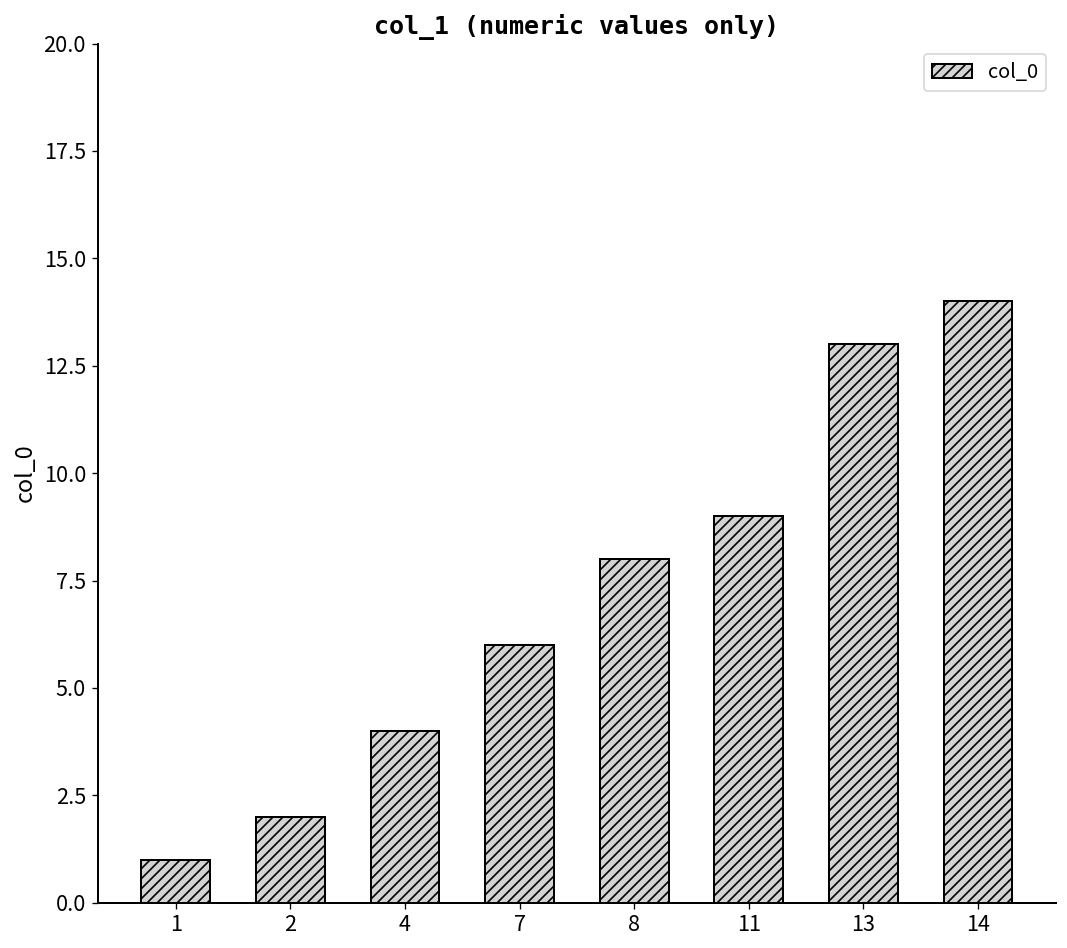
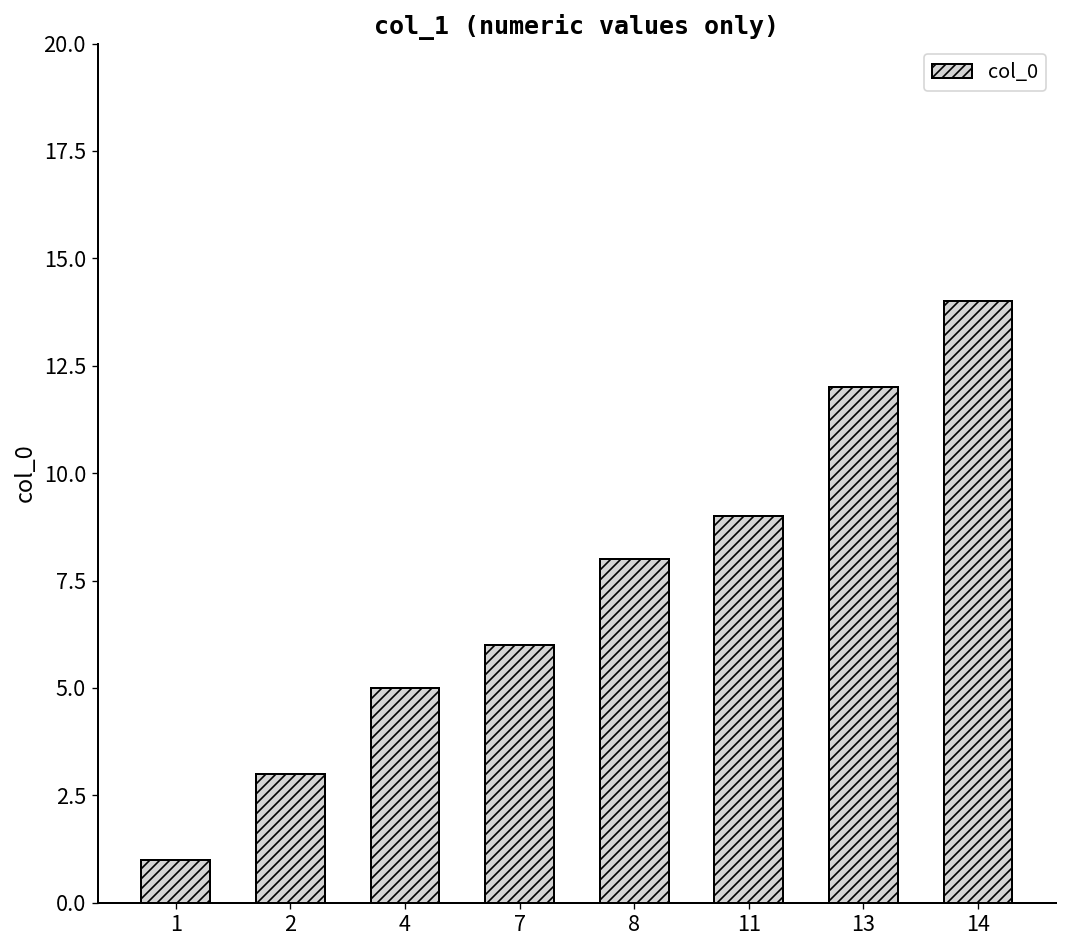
  {
    "1": 1,
-   "2": 2,
-   "4": 4,
+   "2": 3,
+   "4": 5,
    "7": 6,
    "8": 8,
    "11": 9,
-   "13": 13,
+   "13": 12,
    "14": 14
  }
